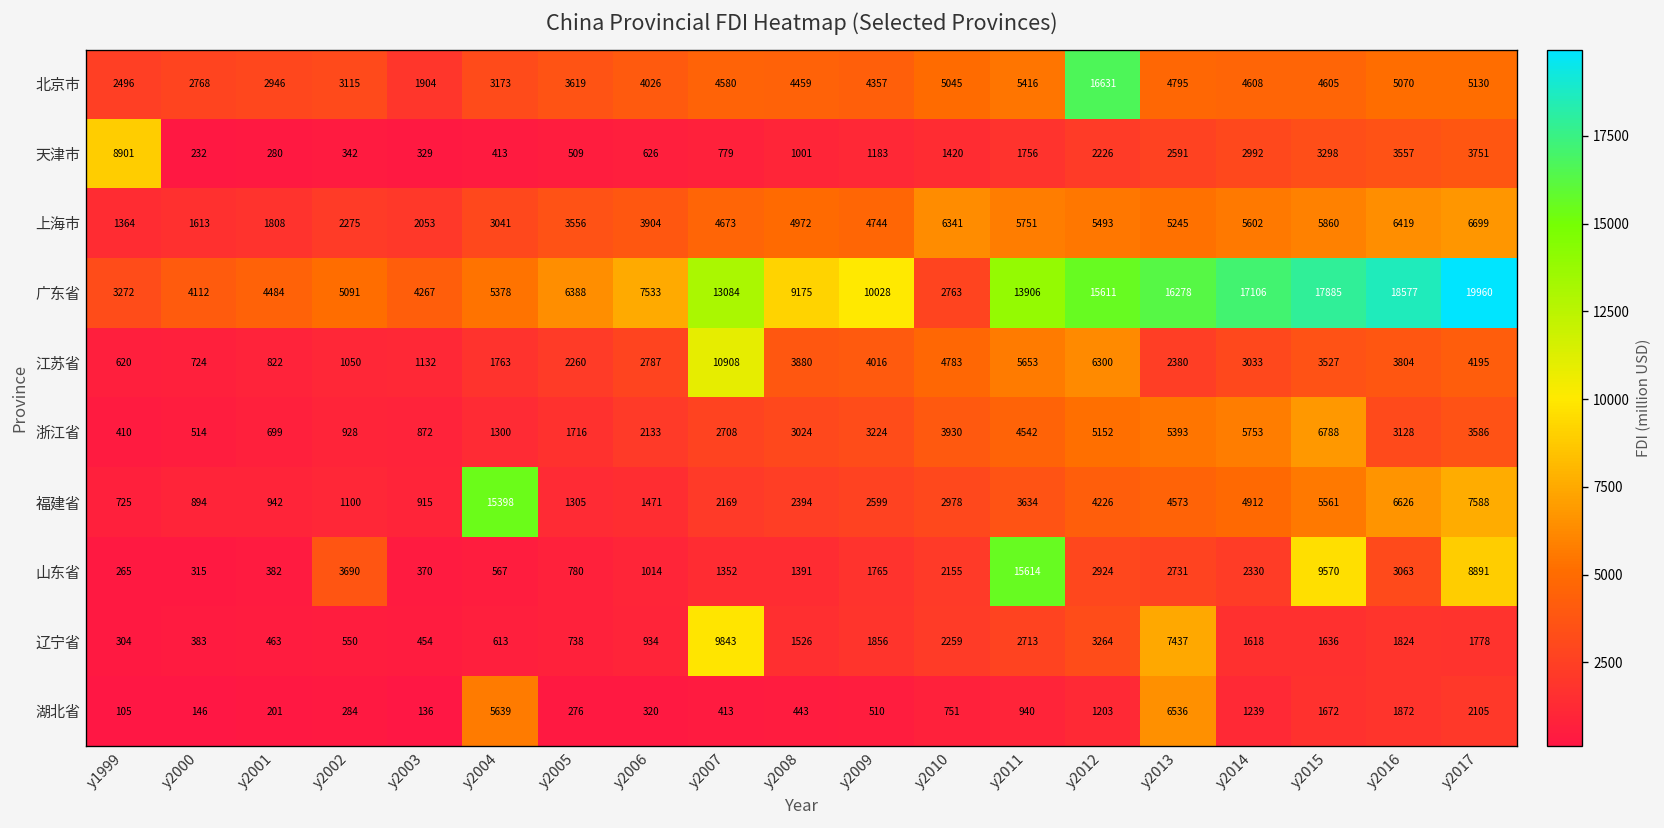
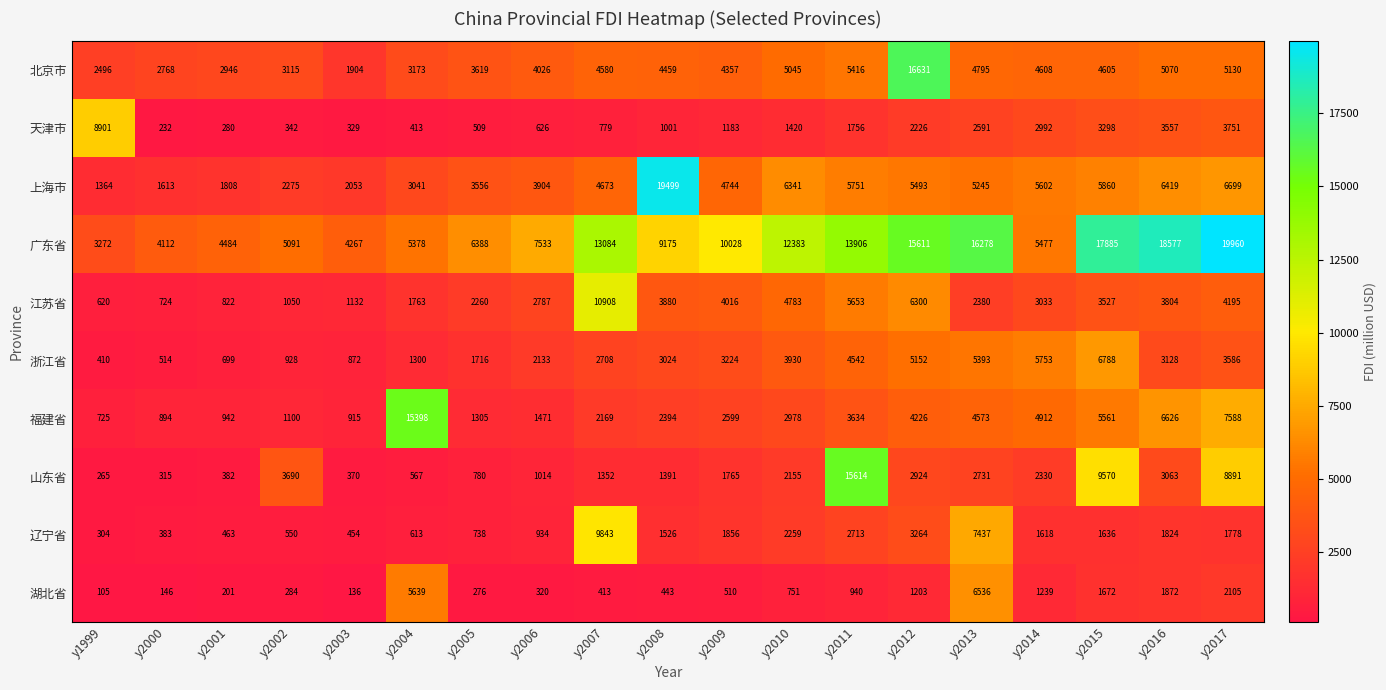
  {
    "北京市": {
      "y1999": 2496,
      "y2000": 2768,
      "y2001": 2946,
      "y2002": 3115,
      "y2003": 1904,
      "y2004": 3173,
      "y2005": 3619,
      "y2006": 4026,
      "y2007": 4580,
      "y2008": 4459,
      "y2009": 4357,
      "y2010": 5045,
      "y2011": 5416,
      "y2012": 16631,
      "y2013": 4795,
      "y2014": 4608,
      "y2015": 4605,
      "y2016": 5070,
      "y2017": 5130
    },
    "天津市": {
      "y1999": 8901,
      "y2000": 232,
      "y2001": 280,
      "y2002": 342,
      "y2003": 329,
      "y2004": 413,
      "y2005": 509,
      "y2006": 626,
      "y2007": 779,
      "y2008": 1001,
      "y2009": 1183,
      "y2010": 1420,
      "y2011": 1756,
      "y2012": 2226,
      "y2013": 2591,
      "y2014": 2992,
      "y2015": 3298,
      "y2016": 3557,
      "y2017": 3751
    },
    "上海市": {
      "y1999": 1364,
      "y2000": 1613,
      "y2001": 1808,
      "y2002": 2275,
      "y2003": 2053,
      "y2004": 3041,
      "y2005": 3556,
      "y2006": 3904,
      "y2007": 4673,
-     "y2008": 4972,
+     "y2008": 19499,
      "y2009": 4744,
      "y2010": 6341,
      "y2011": 5751,
      "y2012": 5493,
      "y2013": 5245,
      "y2014": 5602,
      "y2015": 5860,
      "y2016": 6419,
      "y2017": 6699
    },
    "广东省": {
      "y1999": 3272,
      "y2000": 4112,
      "y2001": 4484,
      "y2002": 5091,
      "y2003": 4267,
      "y2004": 5378,
      "y2005": 6388,
      "y2006": 7533,
      "y2007": 13084,
      "y2008": 9175,
      "y2009": 10028,
-     "y2010": 2763,
+     "y2010": 12383,
      "y2011": 13906,
      "y2012": 15611,
      "y2013": 16278,
-     "y2014": 17106,
+     "y2014": 5477,
      "y2015": 17885,
      "y2016": 18577,
      "y2017": 19960
    },
    "江苏省": {
      "y1999": 620,
      "y2000": 724,
      "y2001": 822,
      "y2002": 1050,
      "y2003": 1132,
      "y2004": 1763,
      "y2005": 2260,
      "y2006": 2787,
      "y2007": 10908,
      "y2008": 3880,
      "y2009": 4016,
      "y2010": 4783,
      "y2011": 5653,
      "y2012": 6300,
      "y2013": 2380,
      "y2014": 3033,
      "y2015": 3527,
      "y2016": 3804,
      "y2017": 4195
    },
    "浙江省": {
      "y1999": 410,
      "y2000": 514,
      "y2001": 699,
      "y2002": 928,
      "y2003": 872,
      "y2004": 1300,
      "y2005": 1716,
      "y2006": 2133,
      "y2007": 2708,
      "y2008": 3024,
      "y2009": 3224,
      "y2010": 3930,
      "y2011": 4542,
      "y2012": 5152,
      "y2013": 5393,
      "y2014": 5753,
      "y2015": 6788,
      "y2016": 3128,
      "y2017": 3586
    },
    "福建省": {
      "y1999": 725,
      "y2000": 894,
      "y2001": 942,
      "y2002": 1100,
      "y2003": 915,
      "y2004": 15398,
      "y2005": 1305,
      "y2006": 1471,
      "y2007": 2169,
      "y2008": 2394,
      "y2009": 2599,
      "y2010": 2978,
      "y2011": 3634,
      "y2012": 4226,
      "y2013": 4573,
      "y2014": 4912,
      "y2015": 5561,
      "y2016": 6626,
      "y2017": 7588
    },
    "山东省": {
      "y1999": 265,
      "y2000": 315,
      "y2001": 382,
      "y2002": 3690,
      "y2003": 370,
      "y2004": 567,
      "y2005": 780,
      "y2006": 1014,
      "y2007": 1352,
      "y2008": 1391,
      "y2009": 1765,
      "y2010": 2155,
      "y2011": 15614,
      "y2012": 2924,
      "y2013": 2731,
      "y2014": 2330,
      "y2015": 9570,
      "y2016": 3063,
      "y2017": 8891
    },
    "辽宁省": {
      "y1999": 304,
      "y2000": 383,
      "y2001": 463,
      "y2002": 550,
      "y2003": 454,
      "y2004": 613,
      "y2005": 738,
      "y2006": 934,
      "y2007": 9843,
      "y2008": 1526,
      "y2009": 1856,
      "y2010": 2259,
      "y2011": 2713,
      "y2012": 3264,
      "y2013": 7437,
      "y2014": 1618,
      "y2015": 1636,
      "y2016": 1824,
      "y2017": 1778
    },
    "湖北省": {
      "y1999": 105,
      "y2000": 146,
      "y2001": 201,
      "y2002": 284,
      "y2003": 136,
      "y2004": 5639,
      "y2005": 276,
      "y2006": 320,
      "y2007": 413,
      "y2008": 443,
      "y2009": 510,
      "y2010": 751,
      "y2011": 940,
      "y2012": 1203,
      "y2013": 6536,
      "y2014": 1239,
      "y2015": 1672,
      "y2016": 1872,
      "y2017": 2105
    }
  }
